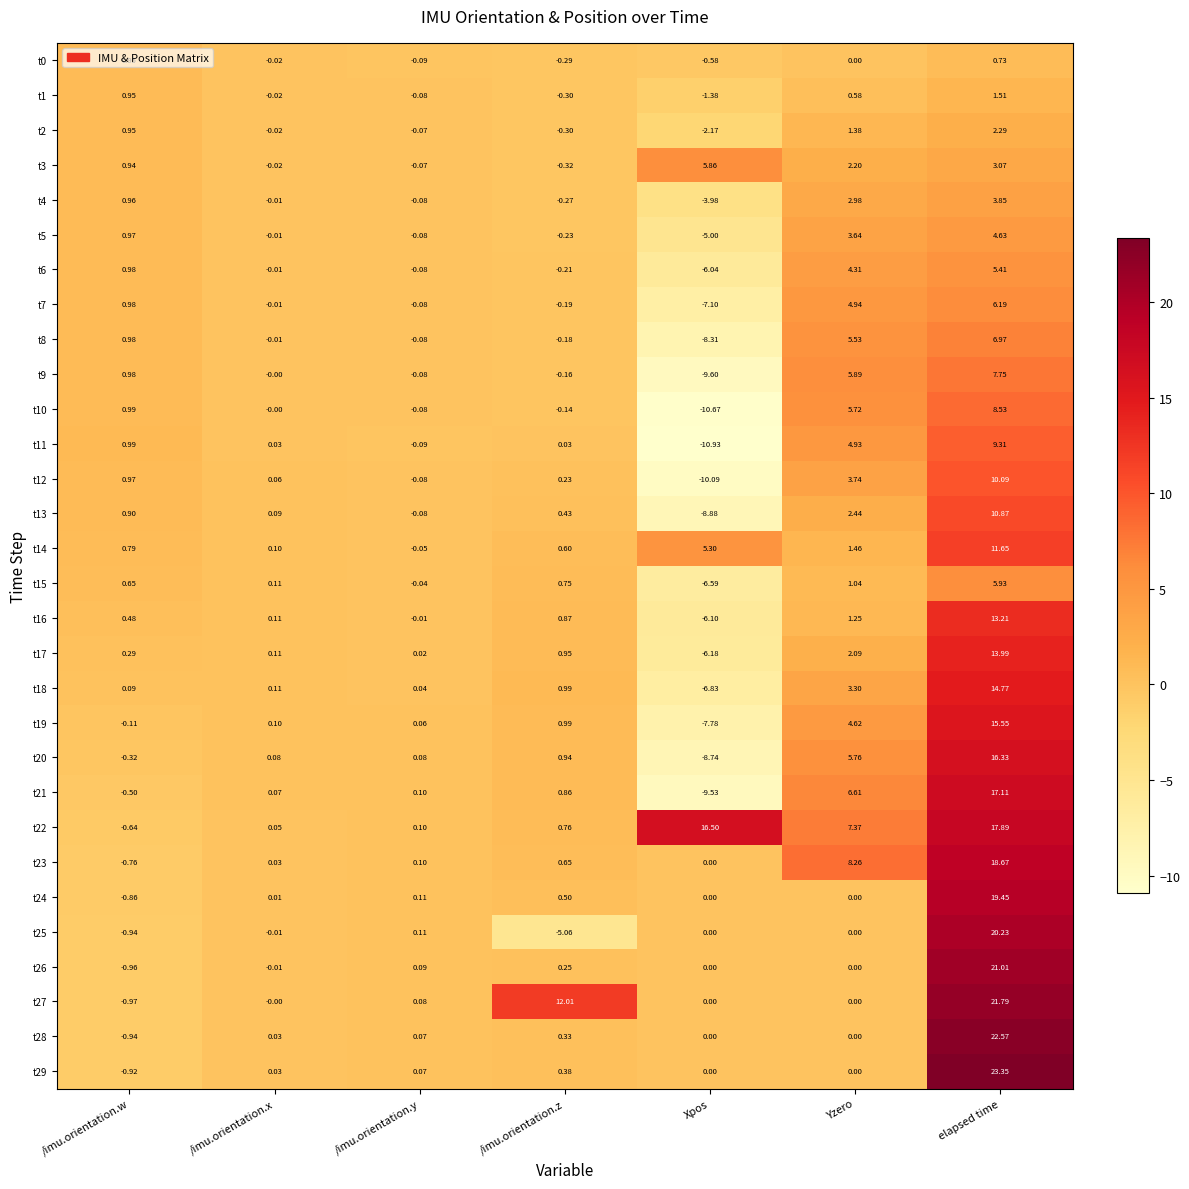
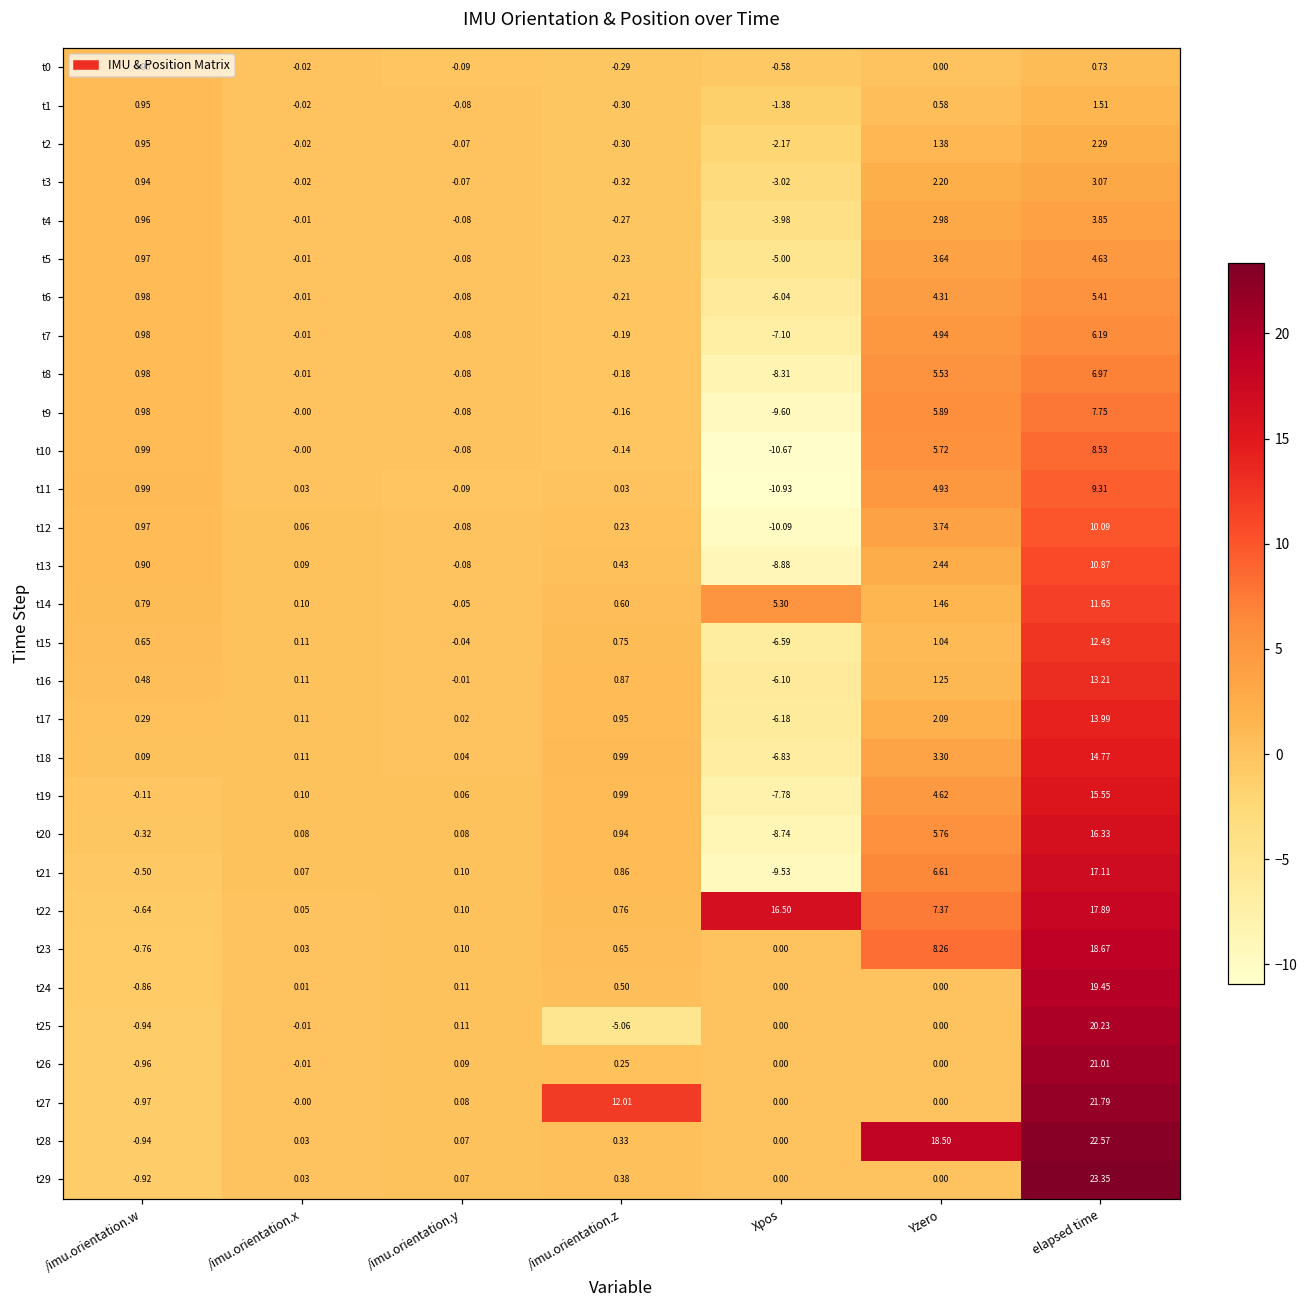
  {
    "t3": {
      "/imu.orientation.w": 0.94,
      "/imu.orientation.x": -0.02,
      "/imu.orientation.y": -0.07,
      "/imu.orientation.z": -0.32,
-     "Xpos": 5.86,
+     "Xpos": -3.02,
      "Yzero": 2.20,
      "elapsed time": 3.07
    },
    "t15": {
      "/imu.orientation.w": 0.65,
      "/imu.orientation.x": 0.11,
      "/imu.orientation.y": -0.04,
      "/imu.orientation.z": 0.75,
      "Xpos": -6.59,
      "Yzero": 1.04,
-     "elapsed time": 5.93
+     "elapsed time": 12.43
    },
    "t28": {
      "/imu.orientation.w": -0.94,
      "/imu.orientation.x": 0.03,
      "/imu.orientation.y": 0.07,
      "/imu.orientation.z": 0.33,
      "Xpos": 0.00,
-     "Yzero": 0.00,
+     "Yzero": 18.50,
      "elapsed time": 22.57
    }
  }
